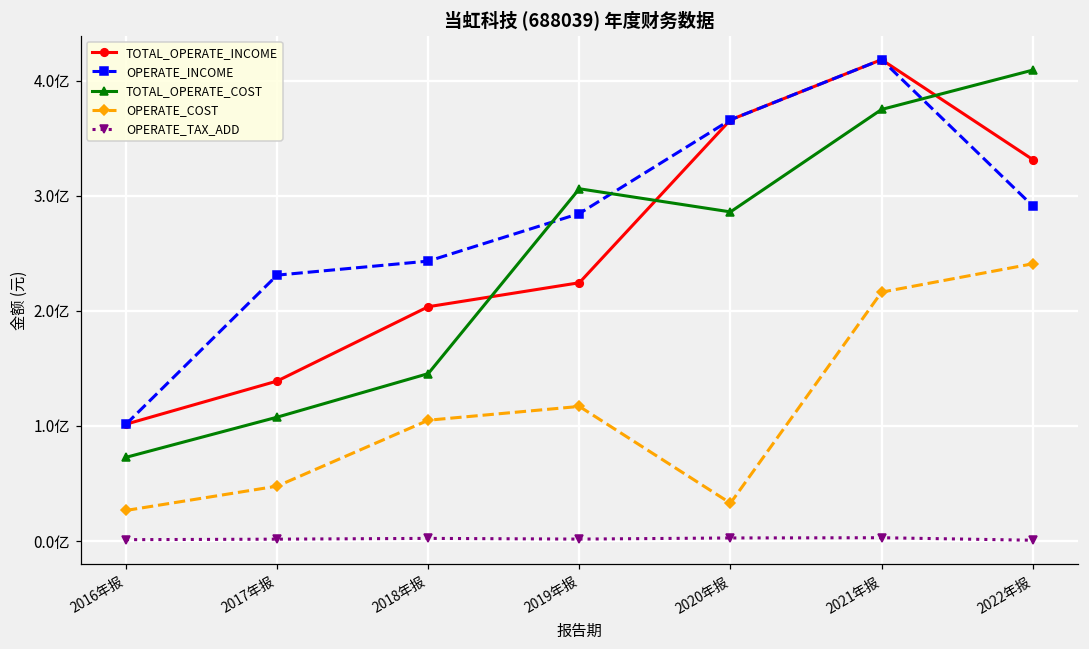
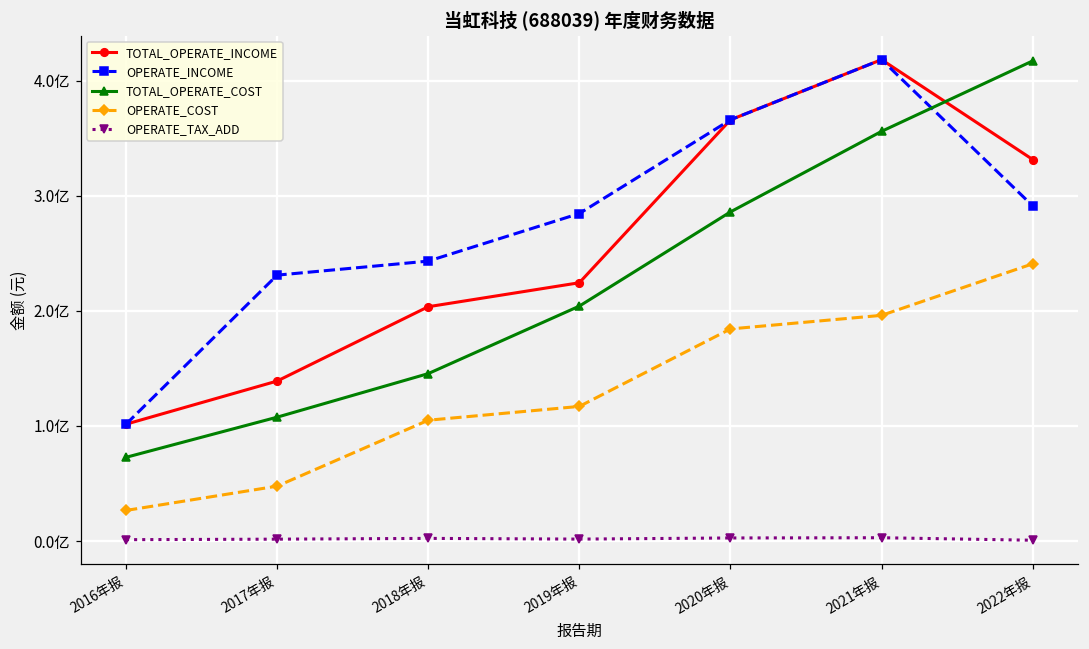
  {
    "TOTAL_OPERATE_INCOME": {
      "2017年报": "1.39亿",
      "2018年报": "2.04亿",
      "2019年报": "2.24亿",
      "2022年报": "3.31亿"
    },
    "OPERATE_INCOME": {
      "2017年报": "2.31亿",
      "2018年报": "2.43亿",
      "2019年报": "2.85亿",
      "2022年报": "2.91亿"
    },
    "TOTAL_OPERATE_COST": {
      "2016年报": "0.73亿",
      "2017年报": "1.08亿",
      "2018年报": "1.45亿",
-     "2019年报": "3.06亿",
+     "2019年报": "2.04亿",
      "2020年报": "2.86亿",
-     "2021年报": "3.75亿",
-     "2022年报": "4.09亿"
+     "2021年报": "3.56亿",
+     "2022年报": "4.17亿"
    },
    "OPERATE_COST": {
      "2016年报": "0.27亿",
      "2017年报": "0.48亿",
      "2018年报": "1.05亿",
      "2019年报": "1.17亿",
-     "2020年报": "0.33亿",
-     "2021年报": "2.16亿",
+     "2020年报": "1.84亿",
+     "2021年报": "1.96亿",
      "2022年报": "2.41亿"
    },
    "OPERATE_TAX_ADD": {
      "2016年报": "0.01亿",
      "2017年报": "0.02亿",
      "2018年报": "0.02亿",
      "2019年报": "0.02亿",
      "2020年报": "0.03亿",
      "2021年报": "0.03亿",
      "2022年报": "0.01亿"
    }
  }
